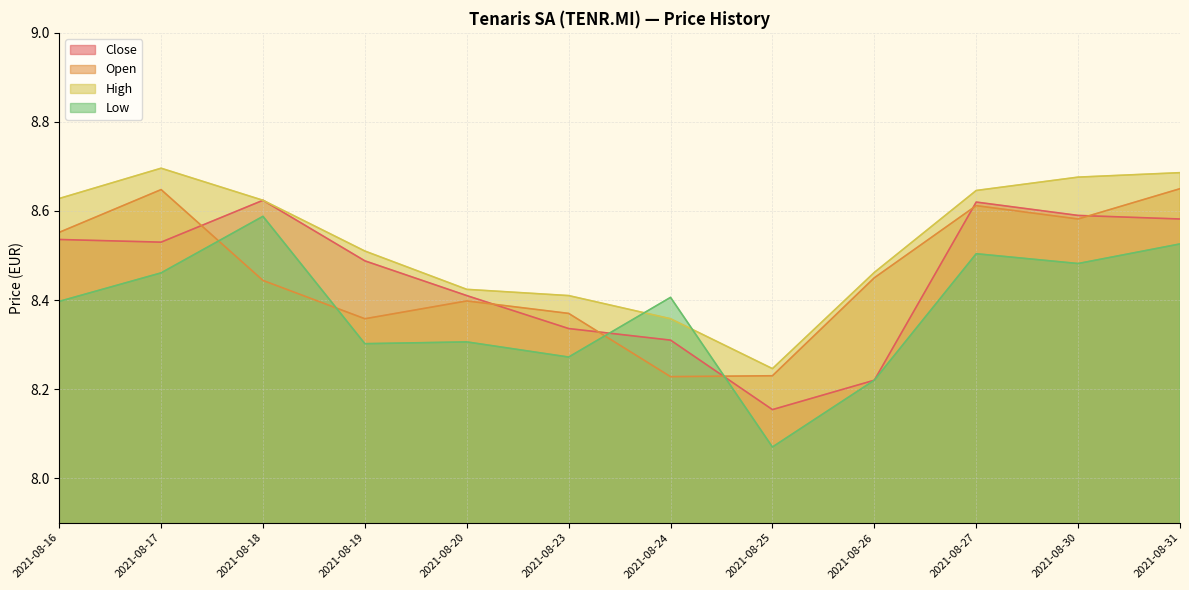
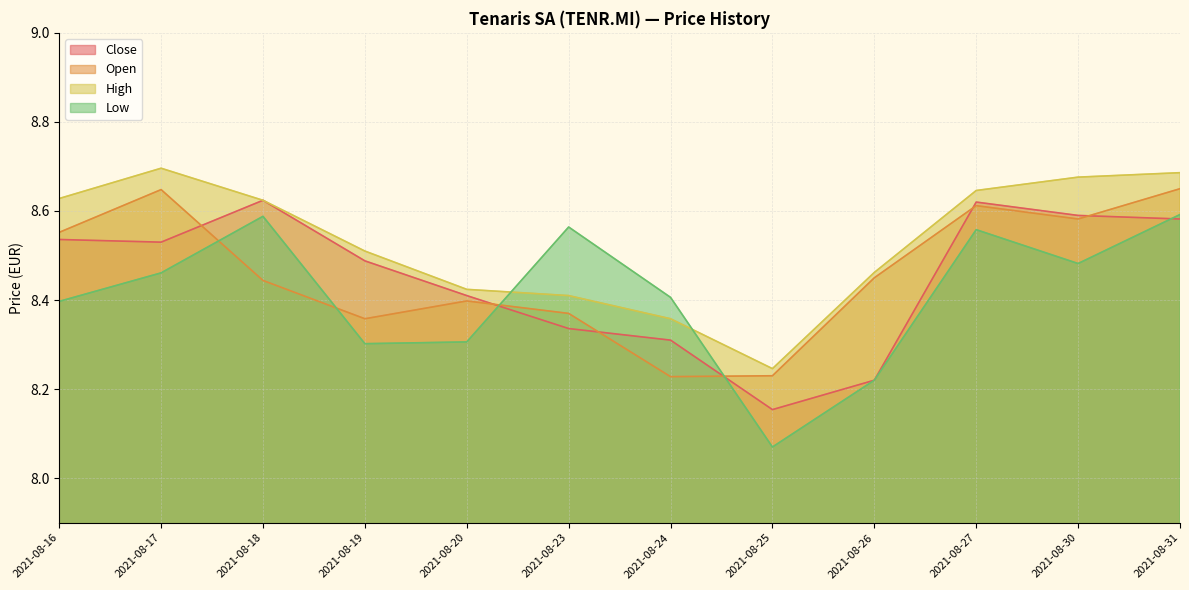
  {
    "Low": {
      "2021-08-16": 8.40,
      "2021-08-17": 8.46,
      "2021-08-18": 8.59,
      "2021-08-19": 8.30,
      "2021-08-20": 8.31,
-     "2021-08-23": 8.27,
+     "2021-08-23": 8.56,
      "2021-08-24": 8.41,
      "2021-08-25": 8.07,
-     "2021-08-27": 8.50,
+     "2021-08-27": 8.56,
      "2021-08-30": 8.48,
-     "2021-08-31": 8.53
+     "2021-08-31": 8.59
    }
  }
